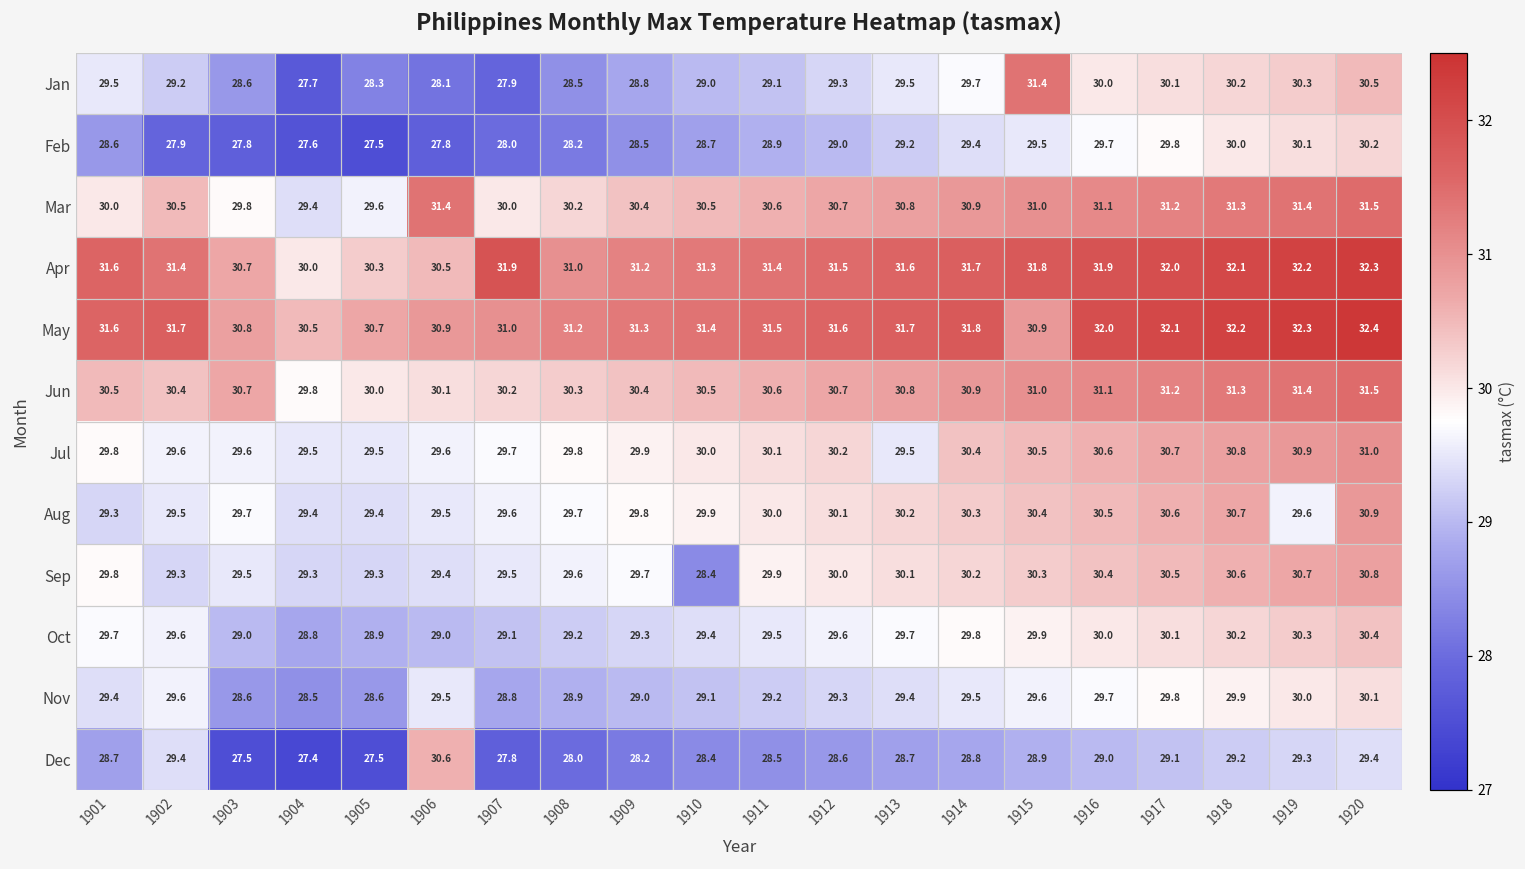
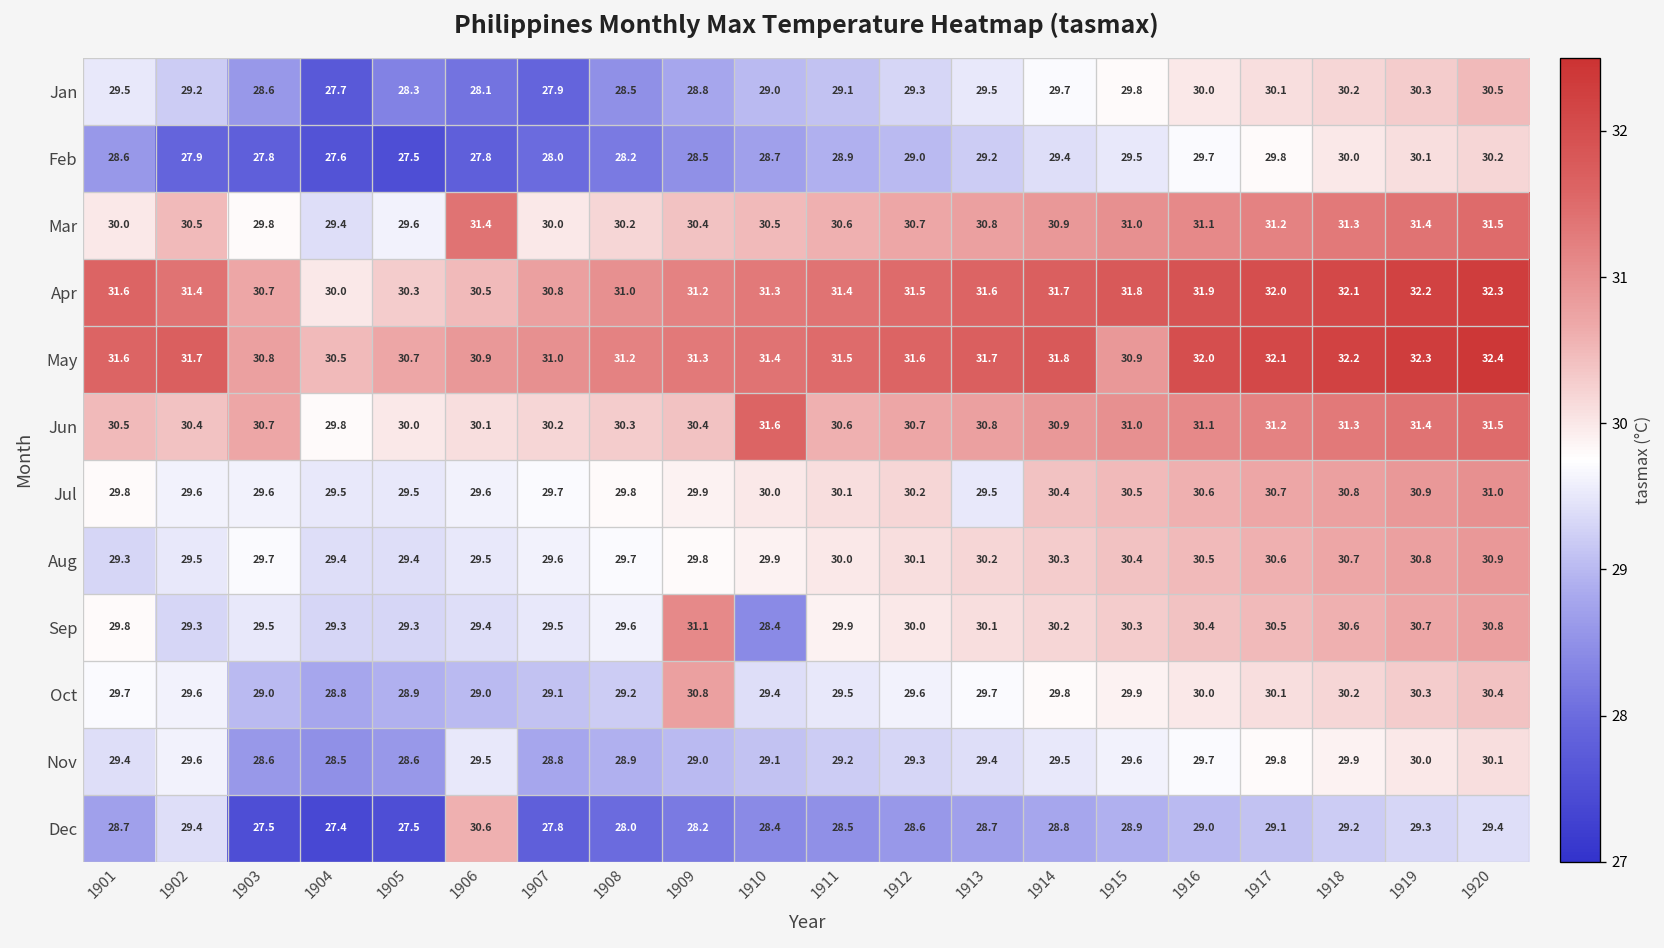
  {
    "Jan": {
      "1901": 29.5,
      "1902": 29.2,
      "1903": 28.6,
      "1904": 27.7,
      "1905": 28.3,
      "1906": 28.1,
      "1907": 27.9,
      "1908": 28.5,
      "1909": 28.8,
      "1910": 29.0,
      "1911": 29.1,
      "1912": 29.3,
      "1913": 29.5,
      "1914": 29.7,
-     "1915": 31.4,
+     "1915": 29.8,
      "1916": 30.0,
      "1917": 30.1,
      "1918": 30.2,
      "1919": 30.3,
      "1920": 30.5
    },
    "Apr": {
      "1901": 31.6,
      "1902": 31.4,
      "1903": 30.7,
      "1904": 30.0,
      "1905": 30.3,
      "1906": 30.5,
-     "1907": 31.9,
+     "1907": 30.8,
      "1908": 31.0,
      "1909": 31.2,
      "1910": 31.3,
      "1911": 31.4,
      "1912": 31.5,
      "1913": 31.6,
      "1914": 31.7,
      "1915": 31.8,
      "1916": 31.9,
      "1917": 32.0,
      "1918": 32.1,
      "1919": 32.2,
      "1920": 32.3
    },
    "Jun": {
      "1901": 30.5,
      "1902": 30.4,
      "1903": 30.7,
      "1904": 29.8,
      "1905": 30.0,
      "1906": 30.1,
      "1907": 30.2,
      "1908": 30.3,
      "1909": 30.4,
-     "1910": 30.5,
+     "1910": 31.6,
      "1911": 30.6,
      "1912": 30.7,
      "1913": 30.8,
      "1914": 30.9,
      "1915": 31.0,
      "1916": 31.1,
      "1917": 31.2,
      "1918": 31.3,
      "1919": 31.4,
      "1920": 31.5
    },
    "Aug": {
      "1901": 29.3,
      "1902": 29.5,
      "1903": 29.7,
      "1904": 29.4,
      "1905": 29.4,
      "1906": 29.5,
      "1907": 29.6,
      "1908": 29.7,
      "1909": 29.8,
      "1910": 29.9,
      "1911": 30.0,
      "1912": 30.1,
      "1913": 30.2,
      "1914": 30.3,
      "1915": 30.4,
      "1916": 30.5,
      "1917": 30.6,
      "1918": 30.7,
-     "1919": 29.6,
+     "1919": 30.8,
      "1920": 30.9
    },
    "Sep": {
      "1901": 29.8,
      "1902": 29.3,
      "1903": 29.5,
      "1904": 29.3,
      "1905": 29.3,
      "1906": 29.4,
      "1907": 29.5,
      "1908": 29.6,
-     "1909": 29.7,
+     "1909": 31.1,
      "1910": 28.4,
      "1911": 29.9,
      "1912": 30.0,
      "1913": 30.1,
      "1914": 30.2,
      "1915": 30.3,
      "1916": 30.4,
      "1917": 30.5,
      "1918": 30.6,
      "1919": 30.7,
      "1920": 30.8
    },
    "Oct": {
      "1901": 29.7,
      "1902": 29.6,
      "1903": 29.0,
      "1904": 28.8,
      "1905": 28.9,
      "1906": 29.0,
      "1907": 29.1,
      "1908": 29.2,
-     "1909": 29.3,
+     "1909": 30.8,
      "1910": 29.4,
      "1911": 29.5,
      "1912": 29.6,
      "1913": 29.7,
      "1914": 29.8,
      "1915": 29.9,
      "1916": 30.0,
      "1917": 30.1,
      "1918": 30.2,
      "1919": 30.3,
      "1920": 30.4
    }
  }
